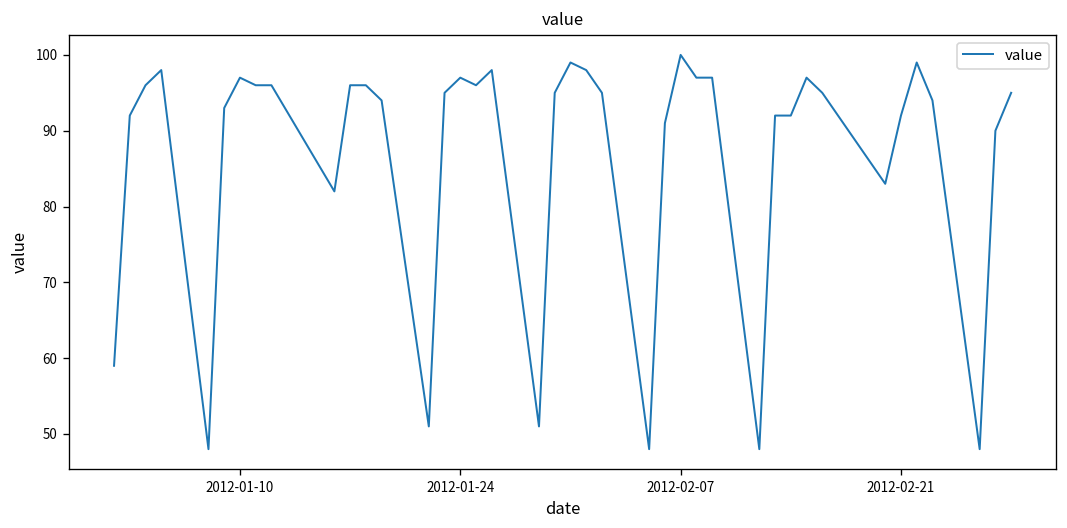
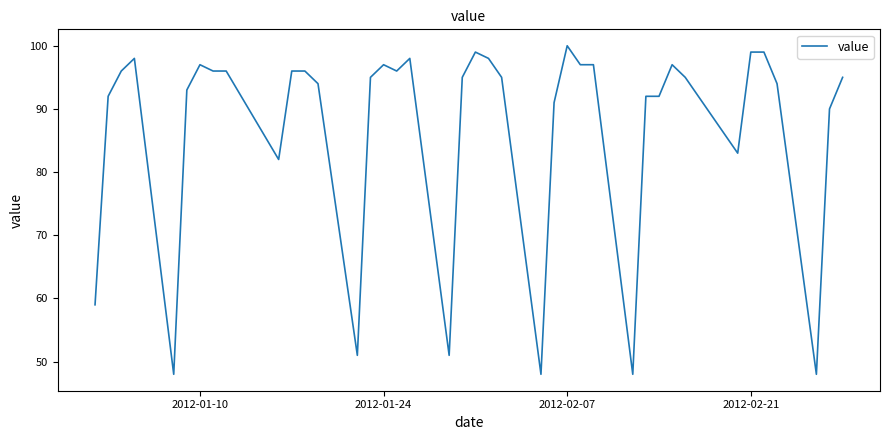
  {
    "2012-01-10": 97,
    "2012-01-24": 97,
    "2012-02-07": 100,
-   "2012-02-21": 92
+   "2012-02-21": 99
  }
